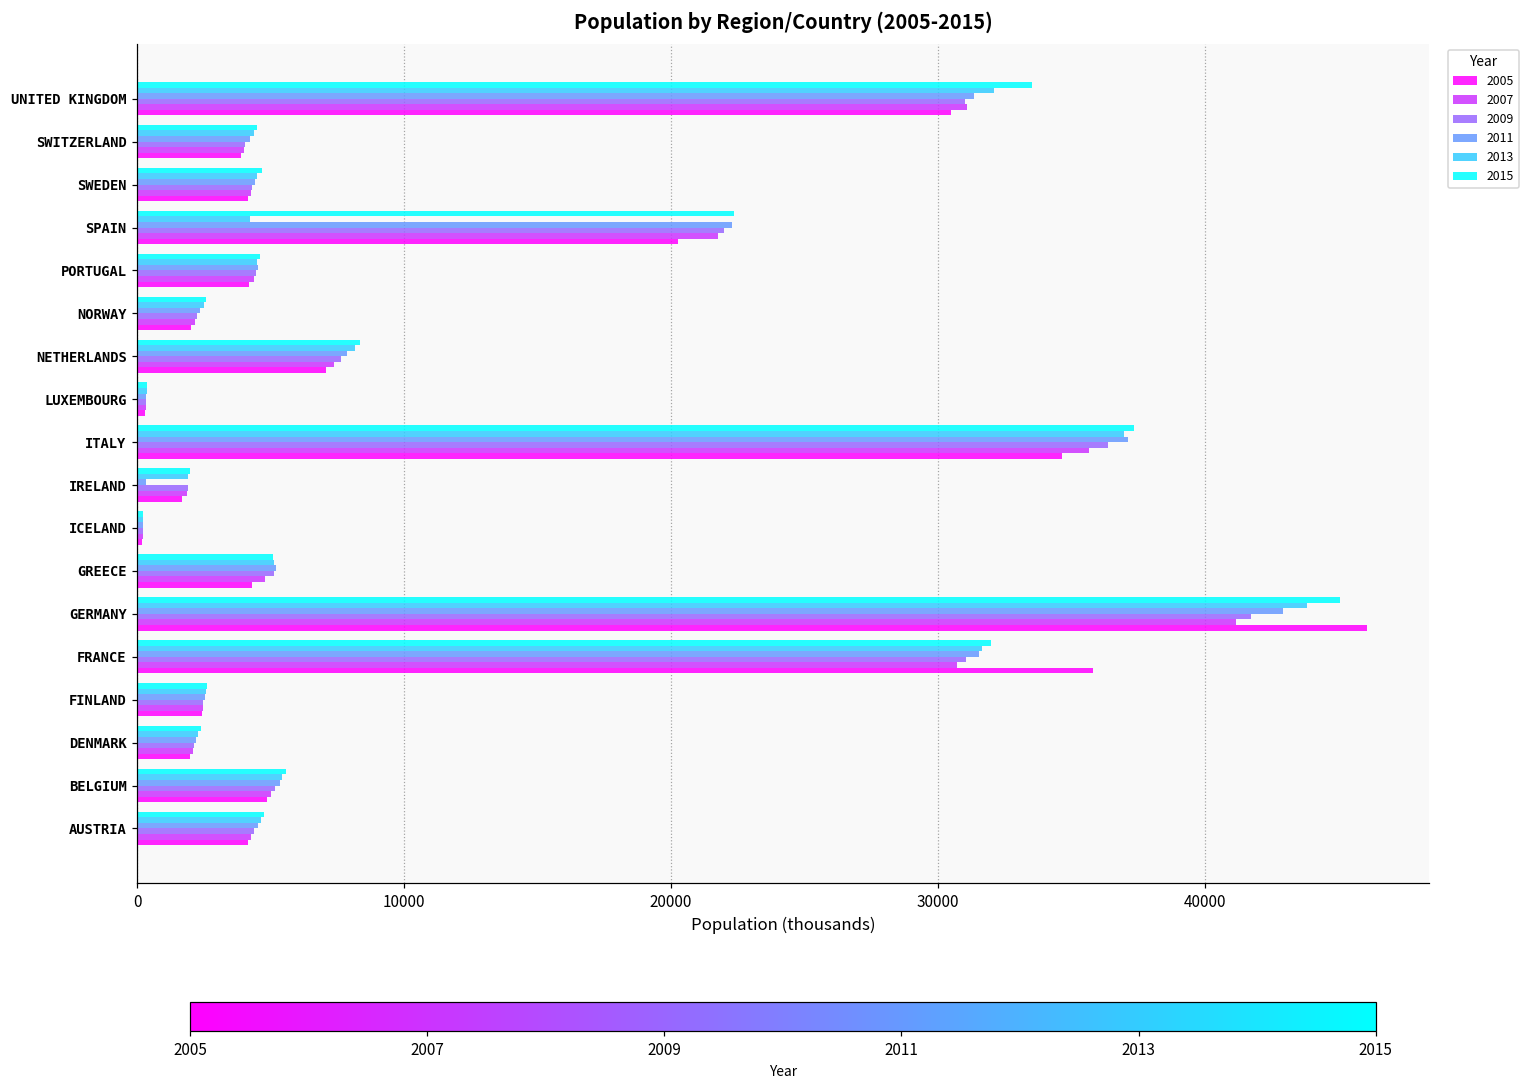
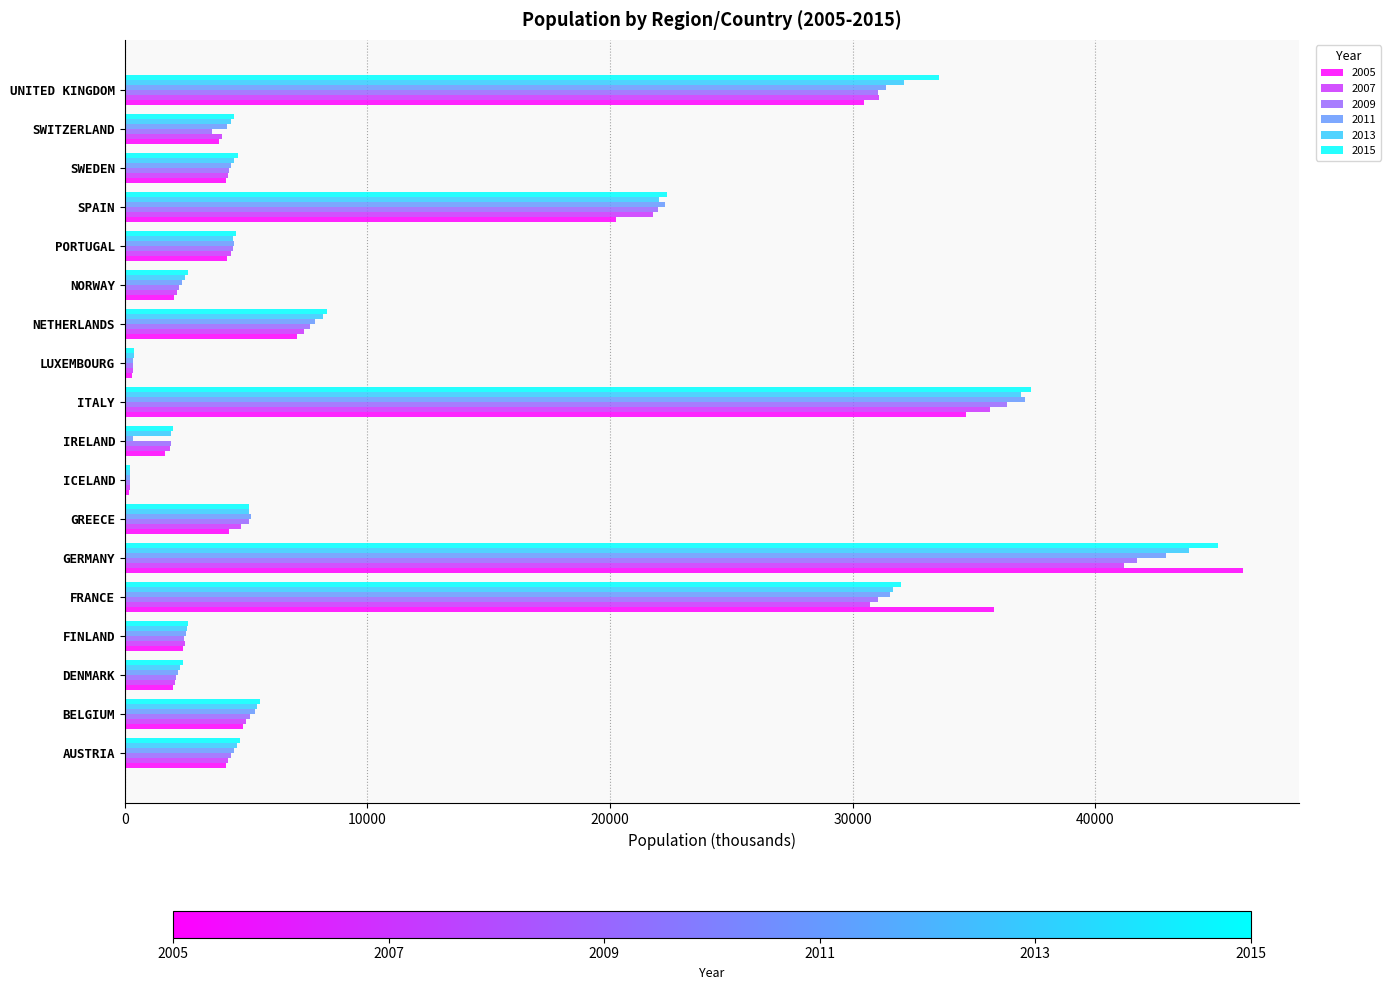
  {
    "2005": {
      "UNITED KINGDOM": 30500,
      "SWITZERLAND": 3900,
      "SWEDEN": 4200,
      "SPAIN": 20300,
      "PORTUGAL": 4200,
      "NORWAY": 2000,
      "NETHERLANDS": 7100,
      "LUXEMBOURG": 300,
      "ITALY": 34700,
      "IRELAND": 1700,
      "ICELAND": 200,
      "GREECE": 4300,
      "GERMANY": 46100,
      "FRANCE": 35800,
      "FINLAND": 2400,
      "DENMARK": 2000,
      "BELGIUM": 4900,
      "AUSTRIA": 4200
    },
    "2007": {
      "UNITED KINGDOM": 31100,
      "SWITZERLAND": 4000,
      "SWEDEN": 4300,
      "SPAIN": 21800,
      "PORTUGAL": 4400,
      "NORWAY": 2200,
      "NETHERLANDS": 7400,
      "LUXEMBOURG": 300,
      "ITALY": 35700,
      "IRELAND": 1900,
      "ICELAND": 200,
      "GREECE": 4800,
      "GERMANY": 41200,
      "FRANCE": 30700,
      "FINLAND": 2500,
      "DENMARK": 2100,
      "BELGIUM": 5000,
      "AUSTRIA": 4200
    },
    "2009": {
      "UNITED KINGDOM": 31000,
-     "SWITZERLAND": 4100,
+     "SWITZERLAND": 3600,
      "SWEDEN": 4300,
      "SPAIN": 22000,
      "PORTUGAL": 4500,
      "NORWAY": 2200,
      "NETHERLANDS": 7600,
      "LUXEMBOURG": 300,
      "ITALY": 36400,
      "IRELAND": 1900,
      "ICELAND": 200,
      "GREECE": 5100,
      "GERMANY": 41700,
      "FRANCE": 31100,
      "FINLAND": 2400,
      "DENMARK": 2100,
      "BELGIUM": 5200,
      "AUSTRIA": 4400
    },
    "2011": {
      "UNITED KINGDOM": 31400,
      "SWITZERLAND": 4200,
      "SWEDEN": 4400,
      "SPAIN": 22300,
      "PORTUGAL": 4500,
      "NORWAY": 2400,
      "NETHERLANDS": 7900,
      "LUXEMBOURG": 300,
      "ITALY": 37100,
      "IRELAND": 300,
      "ICELAND": 200,
      "GREECE": 5200,
      "GERMANY": 42900,
      "FRANCE": 31600,
      "FINLAND": 2500,
      "DENMARK": 2200,
      "BELGIUM": 5400,
      "AUSTRIA": 4500
    },
    "2013": {
      "UNITED KINGDOM": 32100,
      "SWITZERLAND": 4400,
      "SWEDEN": 4500,
-     "SPAIN": 4200,
+     "SPAIN": 22000,
      "PORTUGAL": 4500,
      "NORWAY": 2500,
      "NETHERLANDS": 8200,
      "LUXEMBOURG": 400,
      "ITALY": 37000,
      "IRELAND": 1900,
      "ICELAND": 200,
      "GREECE": 5100,
      "GERMANY": 43900,
      "FRANCE": 31700,
      "FINLAND": 2600,
      "DENMARK": 2300,
      "BELGIUM": 5400,
      "AUSTRIA": 4600
    },
    "2015": {
      "UNITED KINGDOM": 33500,
      "SWITZERLAND": 4500,
      "SWEDEN": 4700,
      "SPAIN": 22400,
      "PORTUGAL": 4600,
      "NORWAY": 2600,
      "NETHERLANDS": 8300,
      "LUXEMBOURG": 400,
      "ITALY": 37400,
      "IRELAND": 2000,
      "ICELAND": 200,
      "GREECE": 5100,
      "GERMANY": 45100,
      "FRANCE": 32000,
      "FINLAND": 2600,
      "DENMARK": 2400,
      "BELGIUM": 5600,
      "AUSTRIA": 4700
    }
  }
